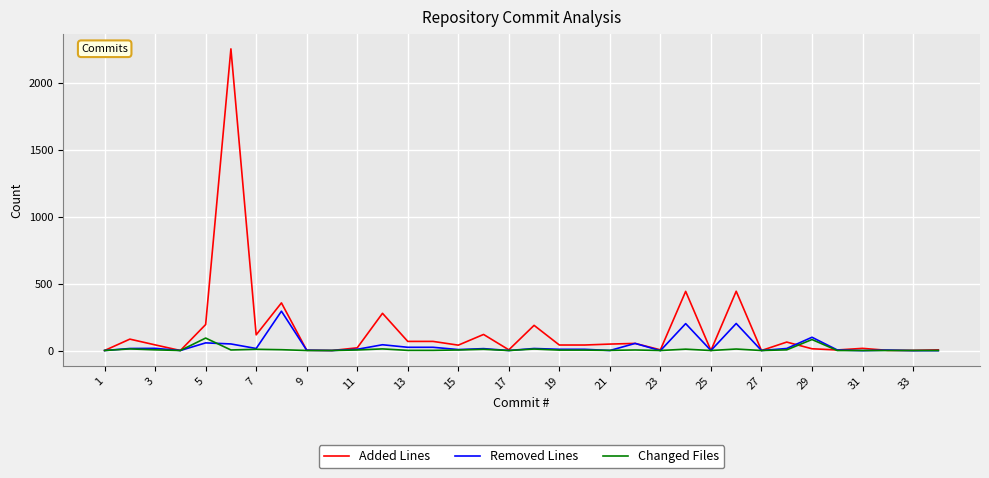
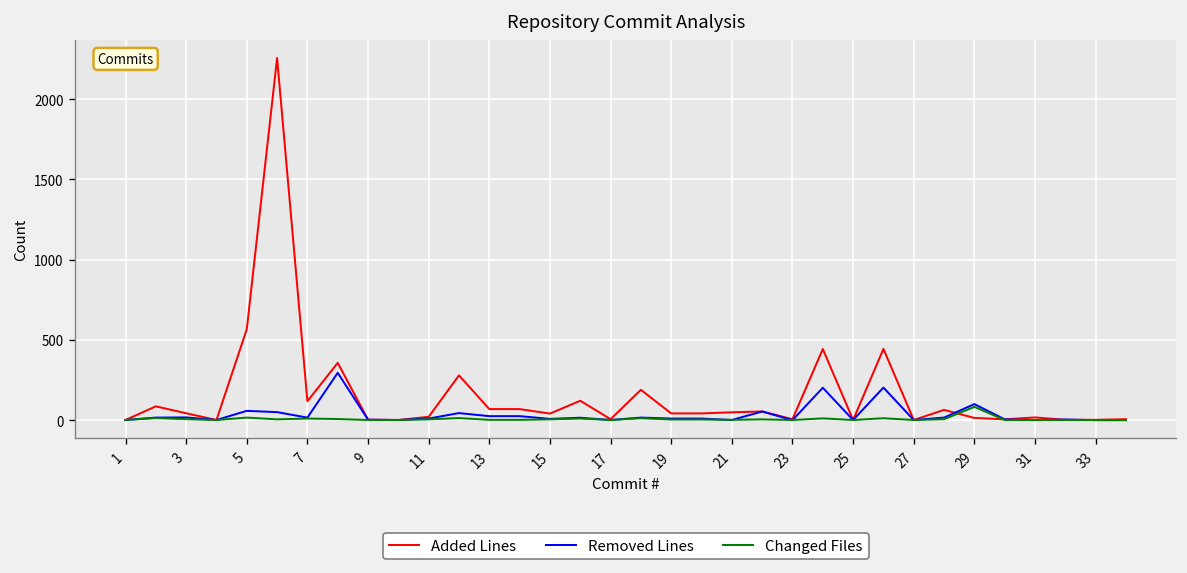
  {
    "Added Lines": {
      "3": 40,
-     "5": 200,
+     "5": 570,
      "7": 120,
      "13": 70,
      "15": 40,
      "19": 40,
      "21": 50,
      "29": 10
    },
    "Removed Lines": {
      "5": 60,
      "13": 30
    },
    "Changed Files": {
-     "5": 90,
+     "5": 20,
      "13": 0
    }
  }
